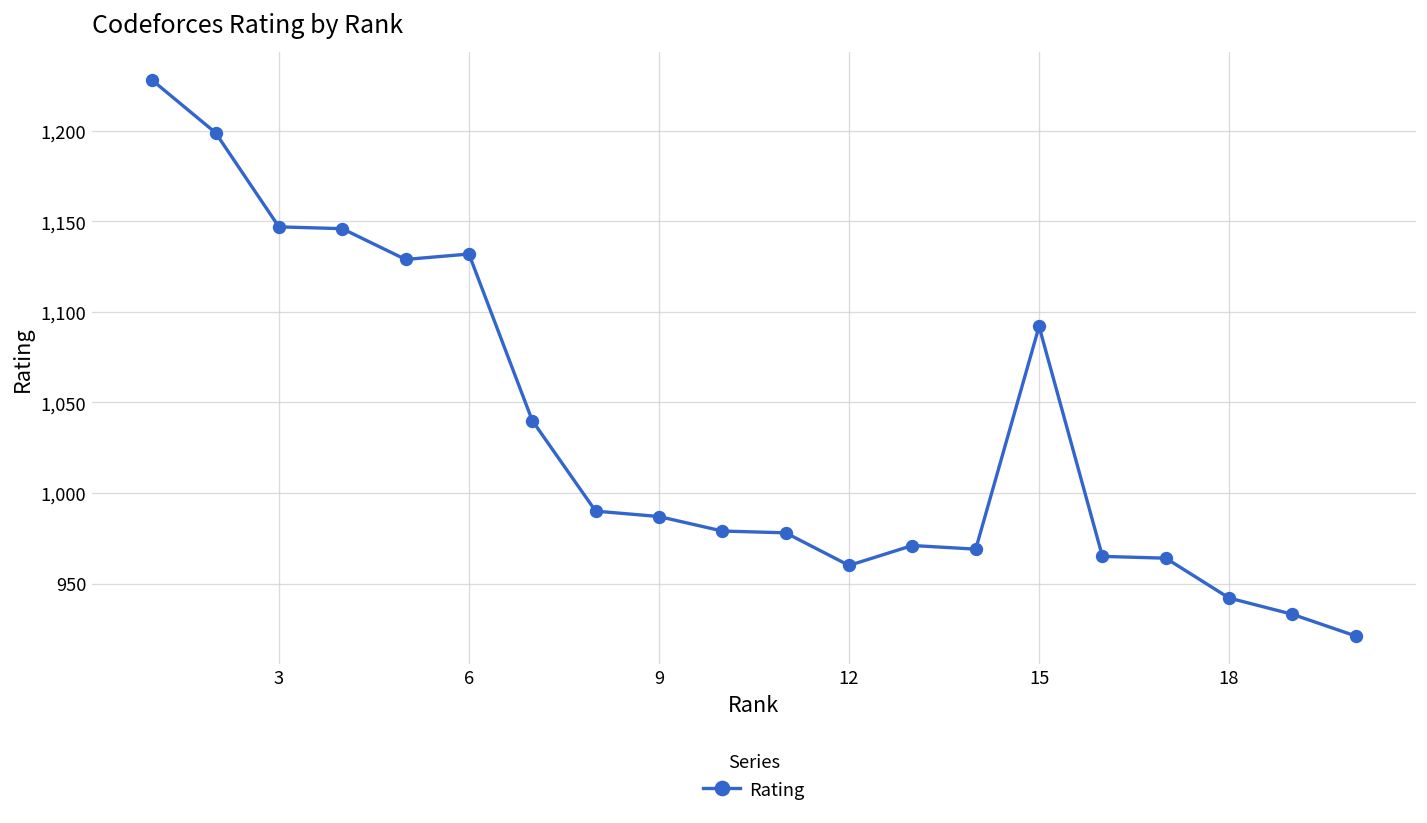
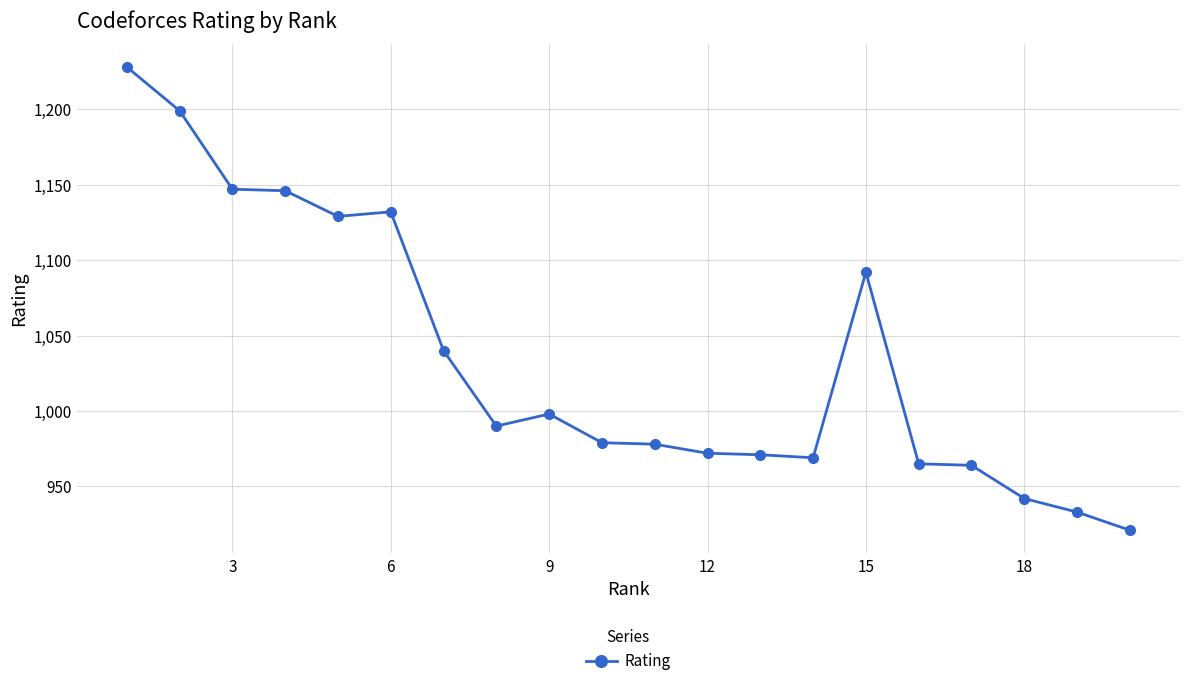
  {
    "3": "1,147",
    "6": "1,132",
-   "9": "987",
-   "12": "960",
+   "9": "998",
+   "12": "972",
    "15": "1,092",
    "18": "942"
  }
